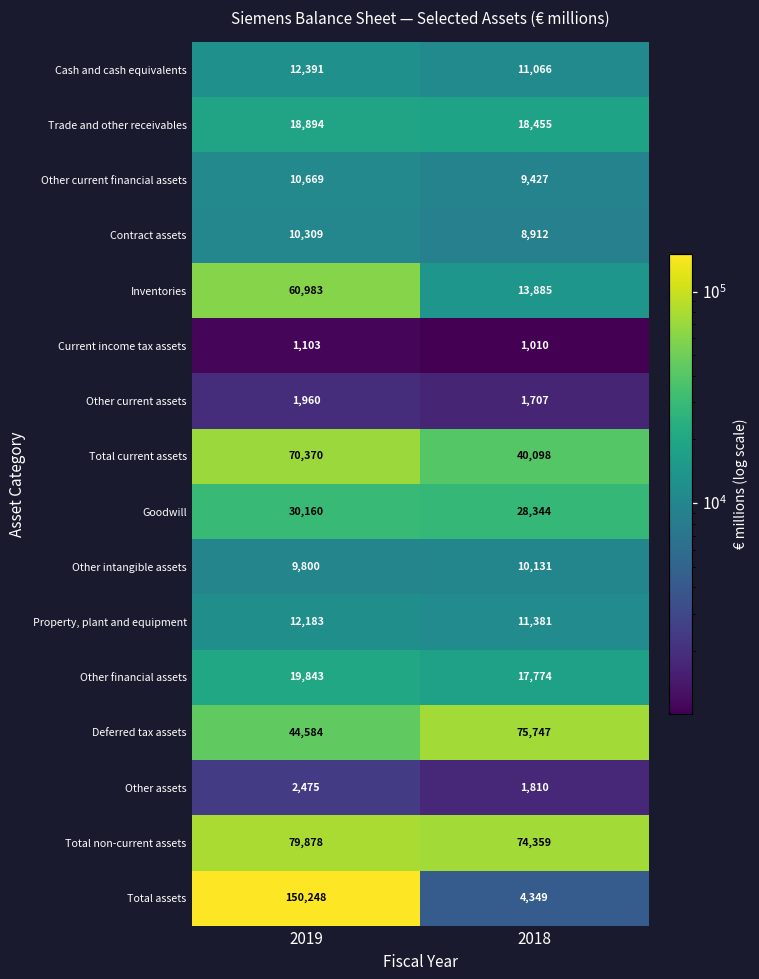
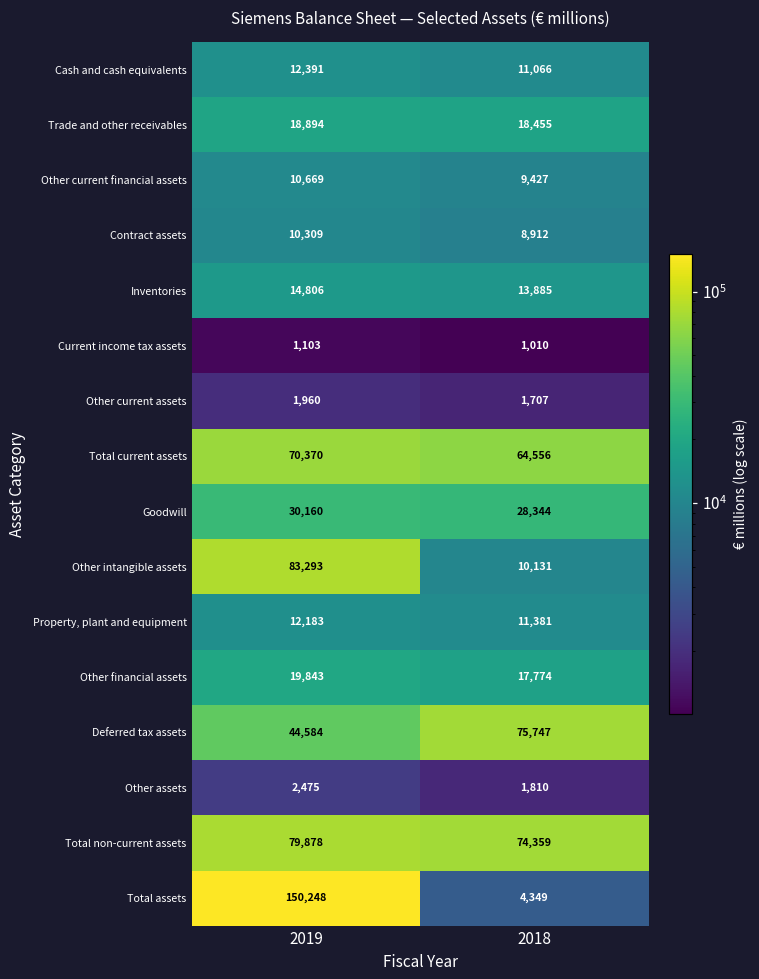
  {
    "Cash and cash equivalents": {
      "2019": "12,391",
      "2018": "11,066"
    },
    "Trade and other receivables": {
      "2019": "18,894",
      "2018": "18,455"
    },
    "Other current financial assets": {
      "2019": "10,669",
      "2018": "9,427"
    },
    "Contract assets": {
      "2019": "10,309",
      "2018": "8,912"
    },
    "Inventories": {
-     "2019": "60,983",
+     "2019": "14,806",
      "2018": "13,885"
    },
    "Current income tax assets": {
      "2019": "1,103",
      "2018": "1,010"
    },
    "Other current assets": {
      "2019": "1,960",
      "2018": "1,707"
    },
    "Total current assets": {
      "2019": "70,370",
-     "2018": "40,098"
+     "2018": "64,556"
    },
    "Goodwill": {
      "2019": "30,160",
      "2018": "28,344"
    },
    "Other intangible assets": {
-     "2019": "9,800",
+     "2019": "83,293",
      "2018": "10,131"
    },
    "Property, plant and equipment": {
      "2019": "12,183",
      "2018": "11,381"
    },
    "Other financial assets": {
      "2019": "19,843",
      "2018": "17,774"
    },
    "Deferred tax assets": {
      "2019": "44,584",
      "2018": "75,747"
    },
    "Other assets": {
      "2019": "2,475",
      "2018": "1,810"
    },
    "Total non-current assets": {
      "2019": "79,878",
      "2018": "74,359"
    },
    "Total assets": {
      "2019": "150,248",
      "2018": "4,349"
    }
  }
